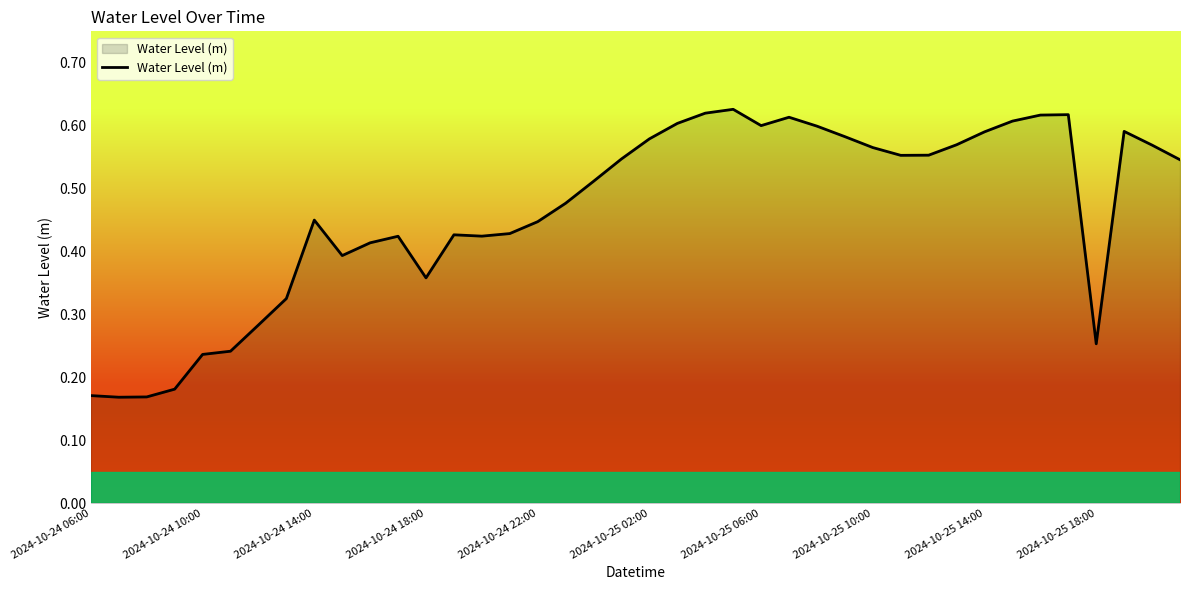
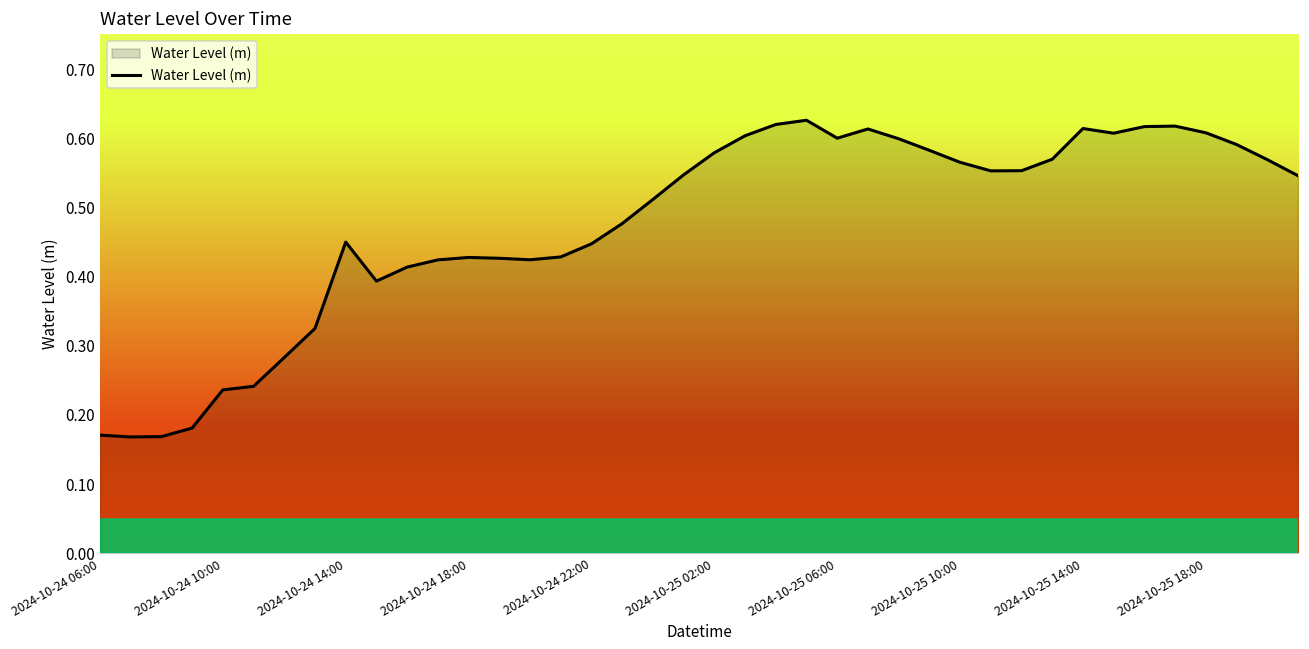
  {
    "2024-10-24 06:00": 0.17,
    "2024-10-24 10:00": 0.24,
    "2024-10-24 14:00": 0.45,
-   "2024-10-24 18:00": 0.36,
+   "2024-10-24 18:00": 0.43,
    "2024-10-24 22:00": 0.45,
    "2024-10-25 02:00": 0.58,
    "2024-10-25 06:00": 0.60,
    "2024-10-25 10:00": 0.57,
-   "2024-10-25 14:00": 0.59,
-   "2024-10-25 18:00": 0.25
+   "2024-10-25 14:00": 0.61,
+   "2024-10-25 18:00": 0.61
  }
